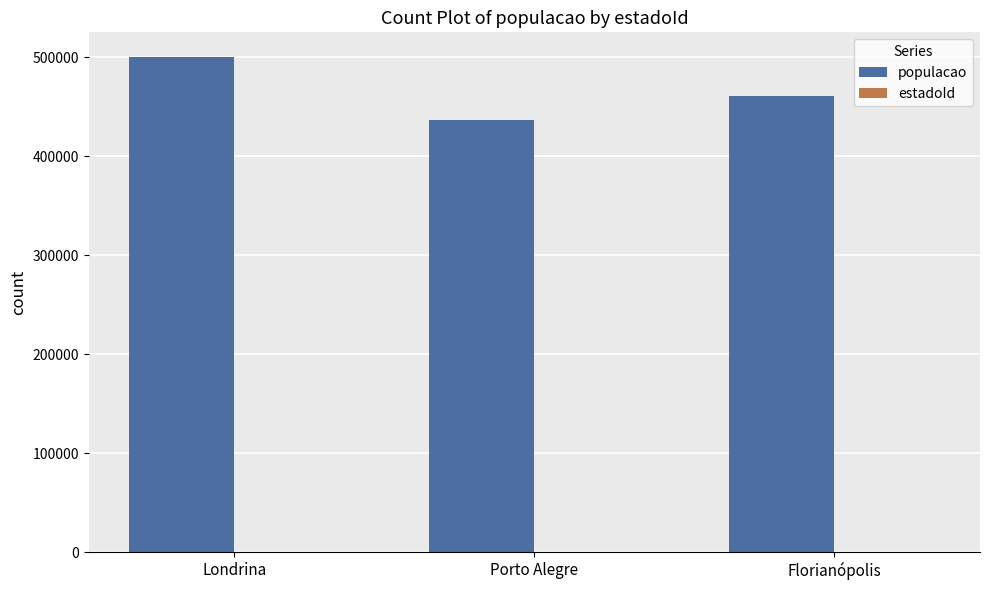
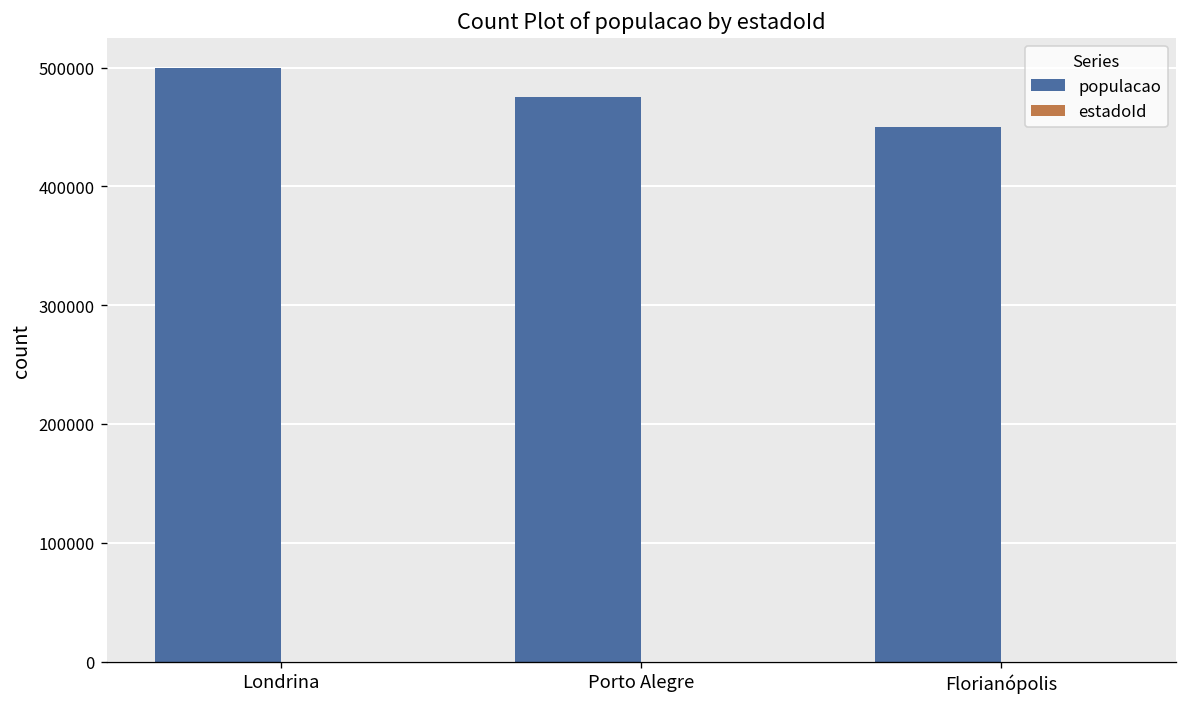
  {
    "populacao": {
      "Londrina": 500000,
-     "Porto Alegre": 440000,
-     "Florianópolis": 460000
+     "Porto Alegre": 480000,
+     "Florianópolis": 450000
    }
  }
